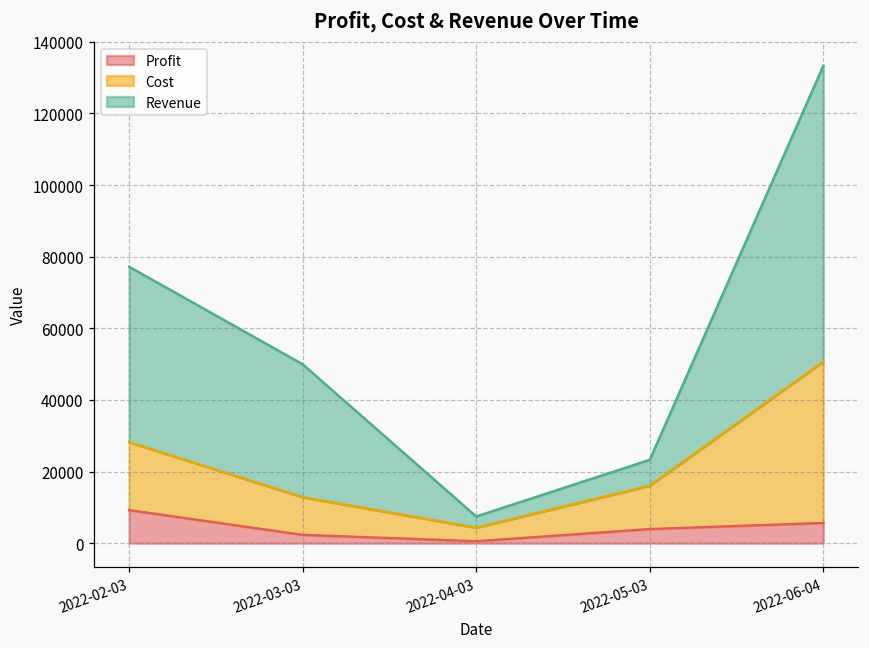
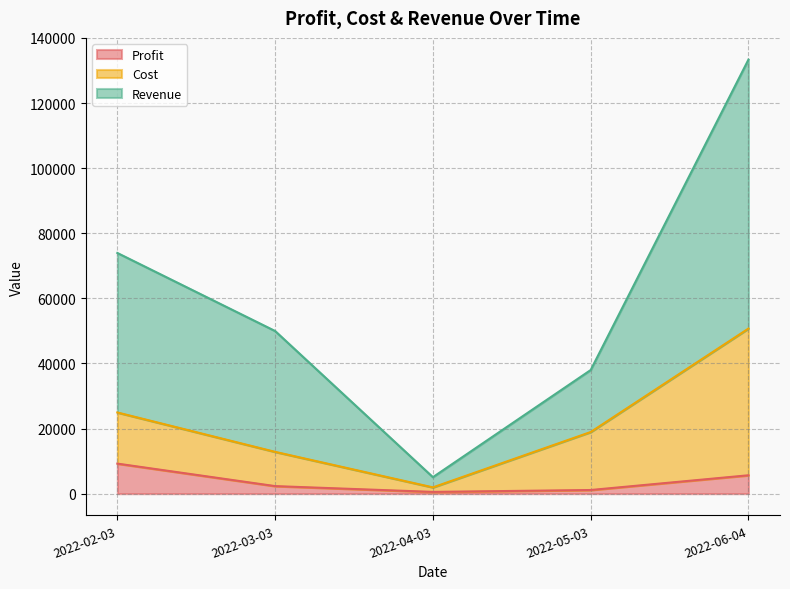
  {
    "Profit": {
      "2022-02-03": 9000,
      "2022-03-03": 2000,
      "2022-04-03": 1000,
-     "2022-05-03": 4000,
+     "2022-05-03": 1000,
      "2022-06-04": 6000
    },
    "Cost": {
-     "2022-02-03": 19000,
+     "2022-02-03": 16000,
      "2022-03-03": 11000,
-     "2022-04-03": 4000,
-     "2022-05-03": 12000,
+     "2022-04-03": 1000,
+     "2022-05-03": 18000,
      "2022-06-04": 45000
    },
    "Revenue": {
      "2022-02-03": 49000,
      "2022-03-03": 37000,
      "2022-04-03": 3000,
-     "2022-05-03": 7000,
+     "2022-05-03": 19000,
      "2022-06-04": 83000
    }
  }
